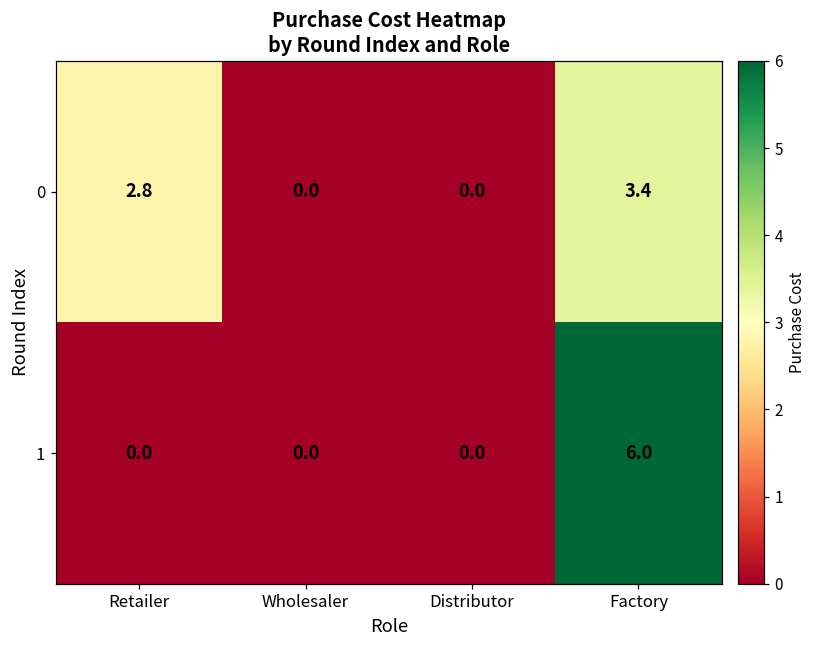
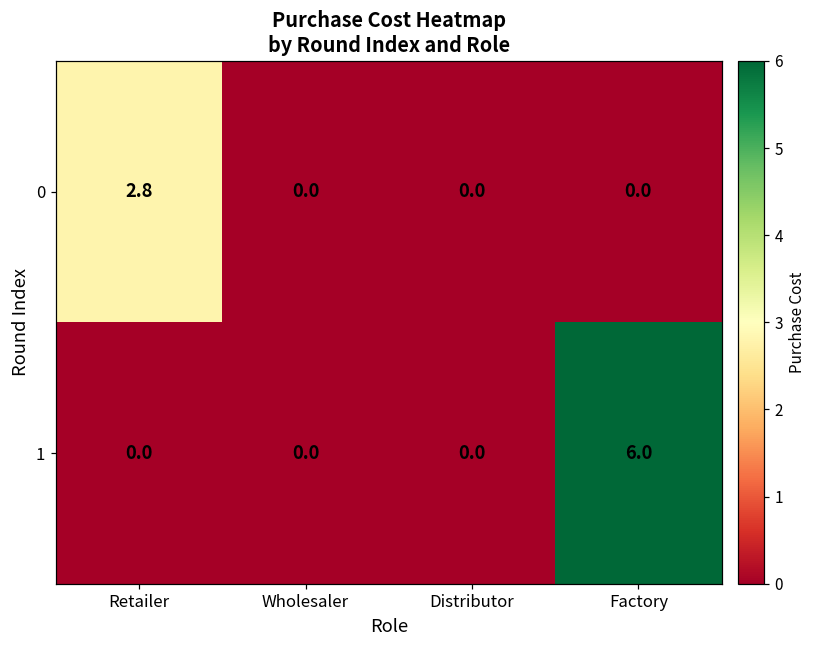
  {
    "0": {
      "Retailer": 2.8,
      "Wholesaler": 0.0,
      "Distributor": 0.0,
-     "Factory": 3.4
+     "Factory": 0.0
    },
    "1": {
      "Retailer": 0.0,
      "Wholesaler": 0.0,
      "Distributor": 0.0,
      "Factory": 6.0
    }
  }
